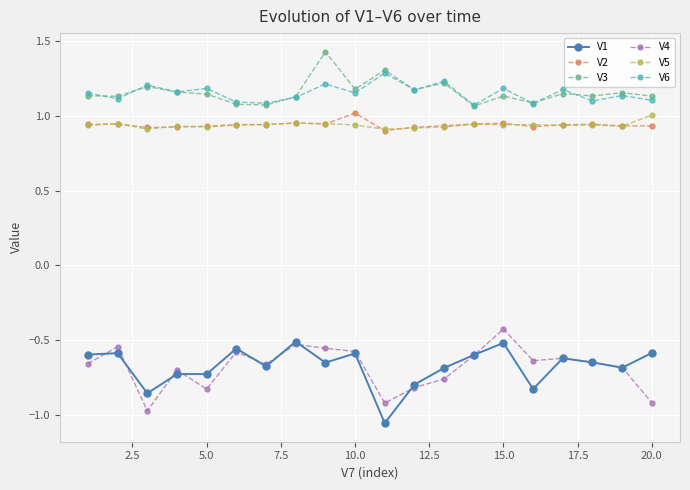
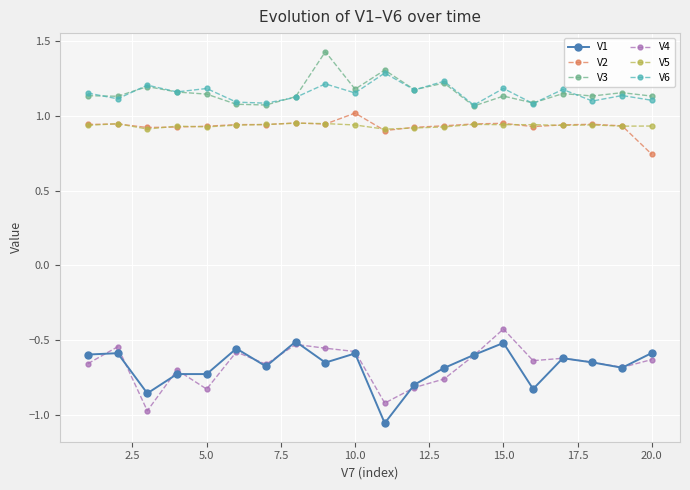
  {
    "V2": {
      "10.0": 1.02,
-     "20.0": 0.93
+     "20.0": 0.74
    },
    "V4": {
      "5.0": -0.83,
      "15.0": -0.42,
-     "20.0": -0.92
+     "20.0": -0.63
    },
    "V5": {
      "10.0": 0.94,
-     "20.0": 1.00
+     "20.0": 0.93
    }
  }
